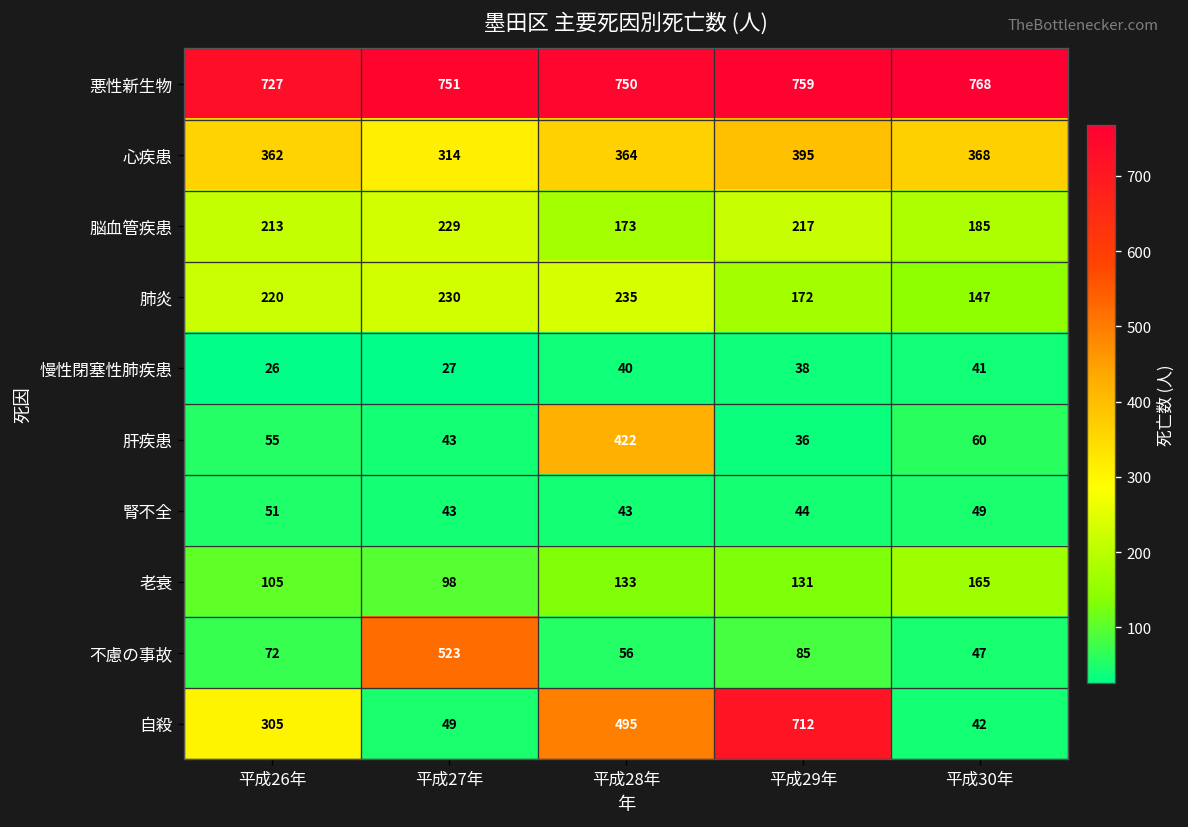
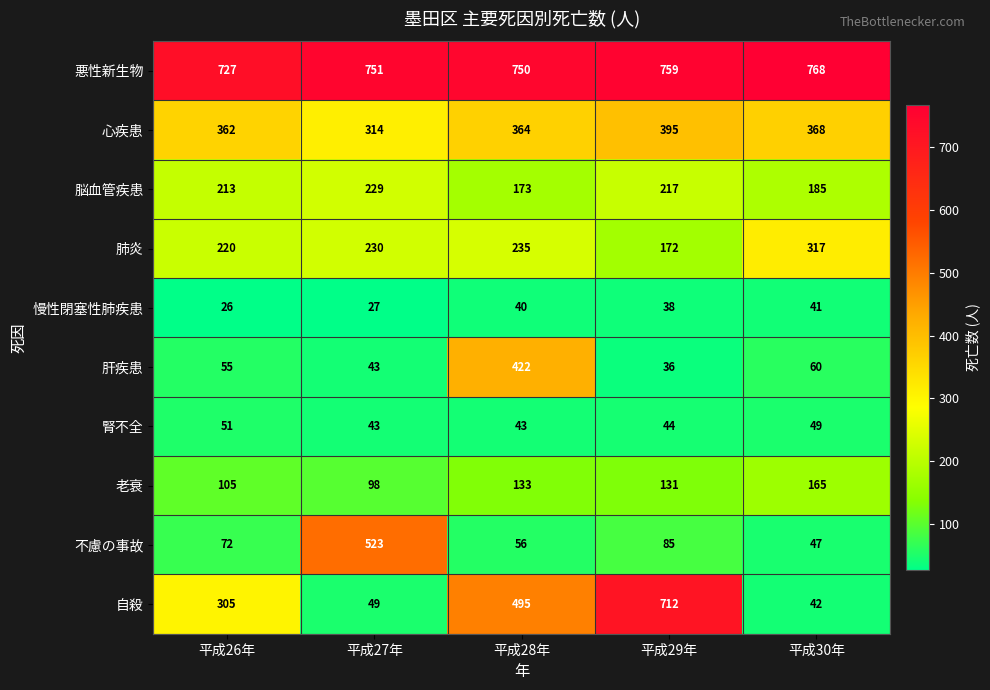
  {
    "悪性新生物": {
      "平成26年": 727,
      "平成27年": 751,
      "平成28年": 750,
      "平成29年": 759,
      "平成30年": 768
    },
    "心疾患": {
      "平成26年": 362,
      "平成27年": 314,
      "平成28年": 364,
      "平成29年": 395,
      "平成30年": 368
    },
    "脳血管疾患": {
      "平成26年": 213,
      "平成27年": 229,
      "平成28年": 173,
      "平成29年": 217,
      "平成30年": 185
    },
    "肺炎": {
      "平成26年": 220,
      "平成27年": 230,
      "平成28年": 235,
      "平成29年": 172,
-     "平成30年": 147
+     "平成30年": 317
    },
    "慢性閉塞性肺疾患": {
      "平成26年": 26,
      "平成27年": 27,
      "平成28年": 40,
      "平成29年": 38,
      "平成30年": 41
    },
    "肝疾患": {
      "平成26年": 55,
      "平成27年": 43,
      "平成28年": 422,
      "平成29年": 36,
      "平成30年": 60
    },
    "腎不全": {
      "平成26年": 51,
      "平成27年": 43,
      "平成28年": 43,
      "平成29年": 44,
      "平成30年": 49
    },
    "老衰": {
      "平成26年": 105,
      "平成27年": 98,
      "平成28年": 133,
      "平成29年": 131,
      "平成30年": 165
    },
    "不慮の事故": {
      "平成26年": 72,
      "平成27年": 523,
      "平成28年": 56,
      "平成29年": 85,
      "平成30年": 47
    },
    "自殺": {
      "平成26年": 305,
      "平成27年": 49,
      "平成28年": 495,
      "平成29年": 712,
      "平成30年": 42
    }
  }
